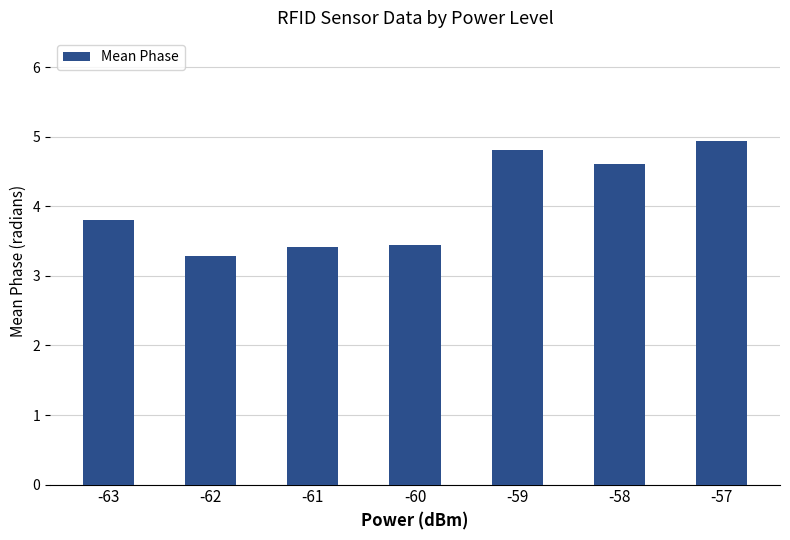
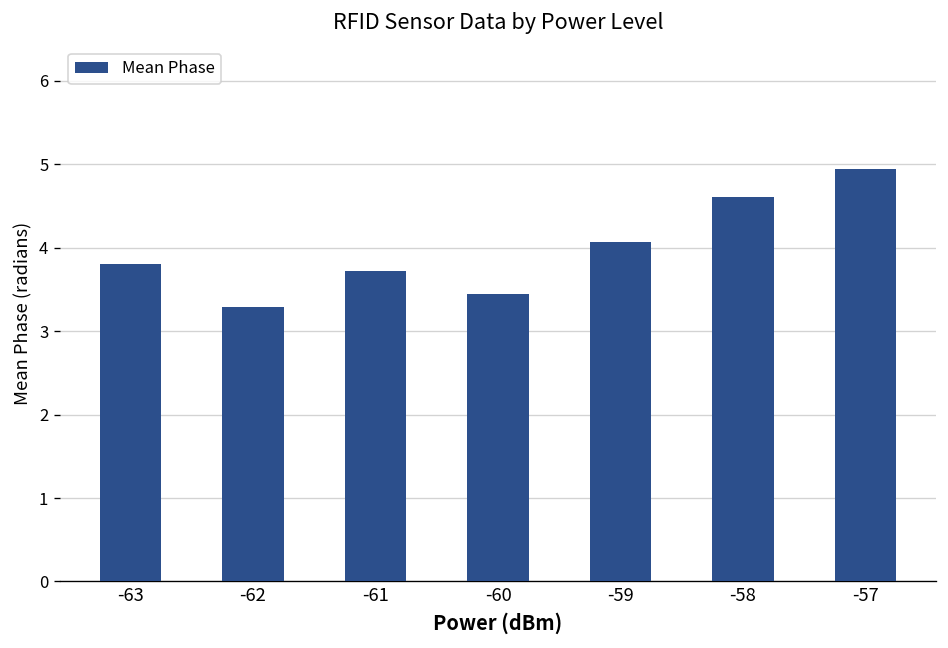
  {
    "-63": 3.8,
    "-62": 3.3,
-   "-61": 3.4,
+   "-61": 3.7,
    "-60": 3.4,
-   "-59": 4.8,
+   "-59": 4.1,
    "-58": 4.6,
    "-57": 4.9
  }
